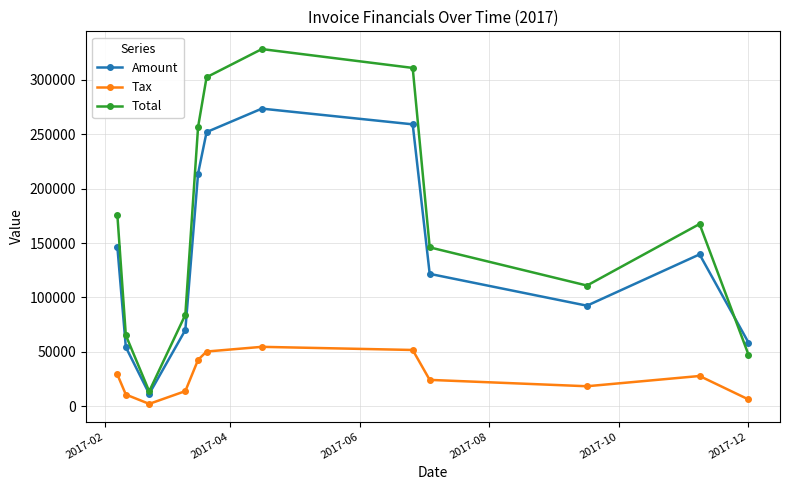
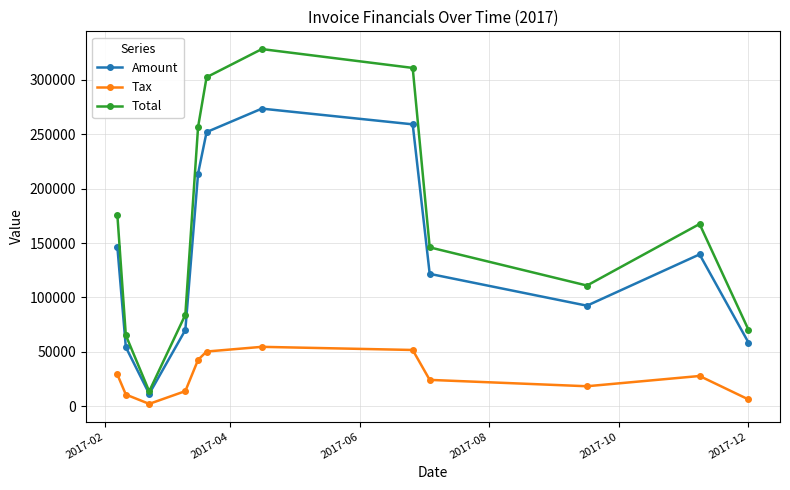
  {
    "Amount": {
      "2017-12": 59000
    },
    "Tax": {
      "2017-12": 6000
    },
    "Total": {
-     "2017-12": 48000
+     "2017-12": 70000
    }
  }
